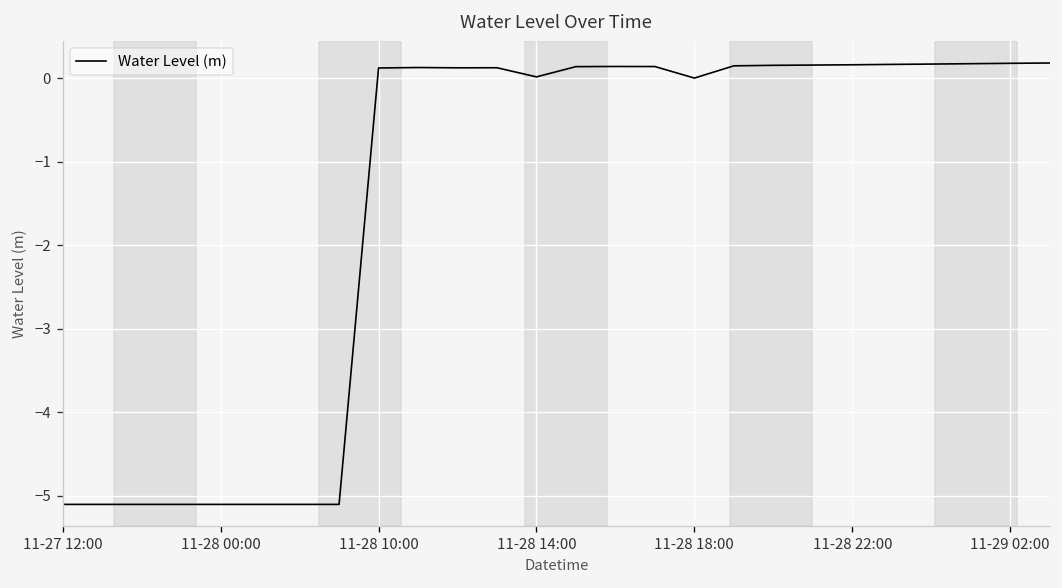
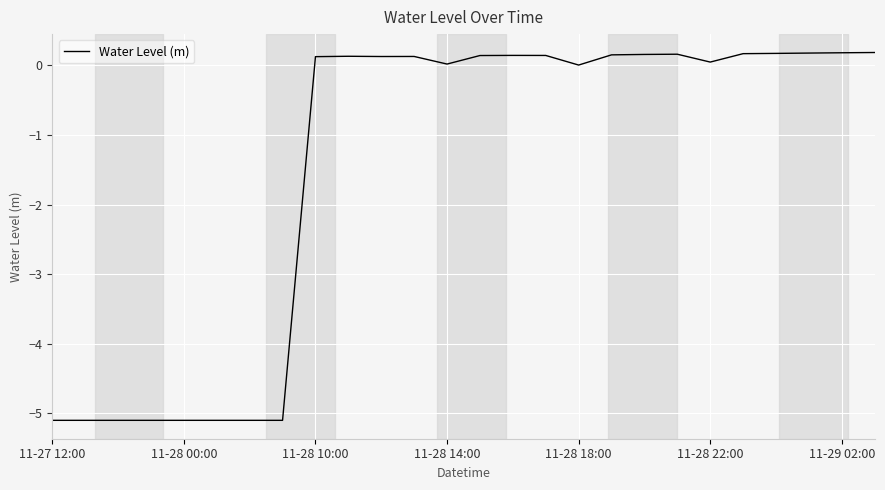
  {
    "11-27 12:00": -5.1,
    "11-28 00:00": -5.1,
    "11-28 10:00": 0.1,
    "11-28 14:00": 0.0,
    "11-28 18:00": 0.0,
-   "11-28 22:00": 0.2,
+   "11-28 22:00": 0.0,
    "11-29 02:00": 0.2
  }
